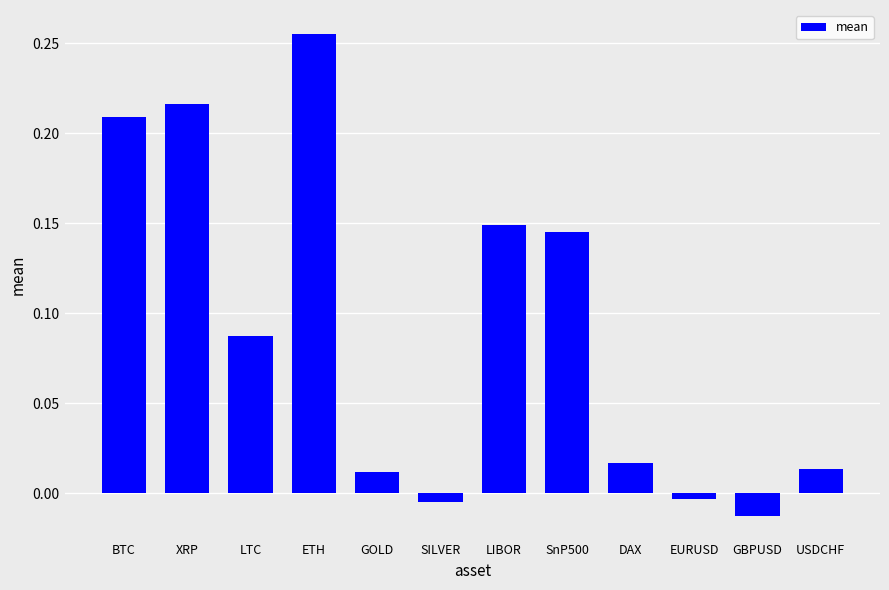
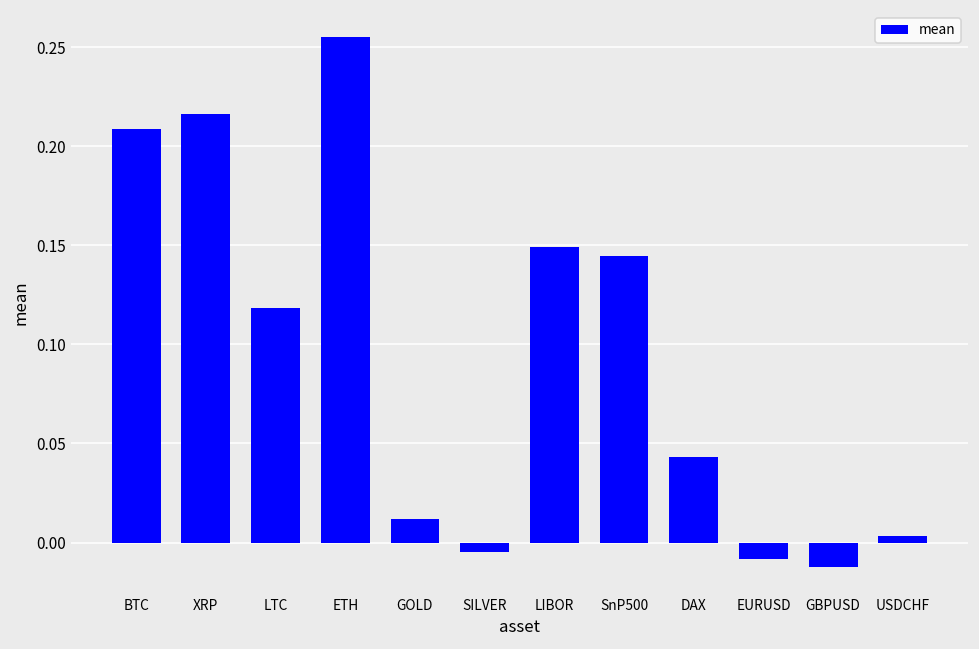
  {
    "BTC": 0.209,
    "XRP": 0.216,
-   "LTC": 0.087,
+   "LTC": 0.119,
    "ETH": 0.255,
    "GOLD": 0.012,
    "SILVER": -0.005,
    "LIBOR": 0.149,
    "SnP500": 0.145,
-   "DAX": 0.017,
-   "EURUSD": -0.003,
+   "DAX": 0.043,
+   "EURUSD": -0.009,
    "GBPUSD": -0.012,
-   "USDCHF": 0.014
+   "USDCHF": 0.004
  }
